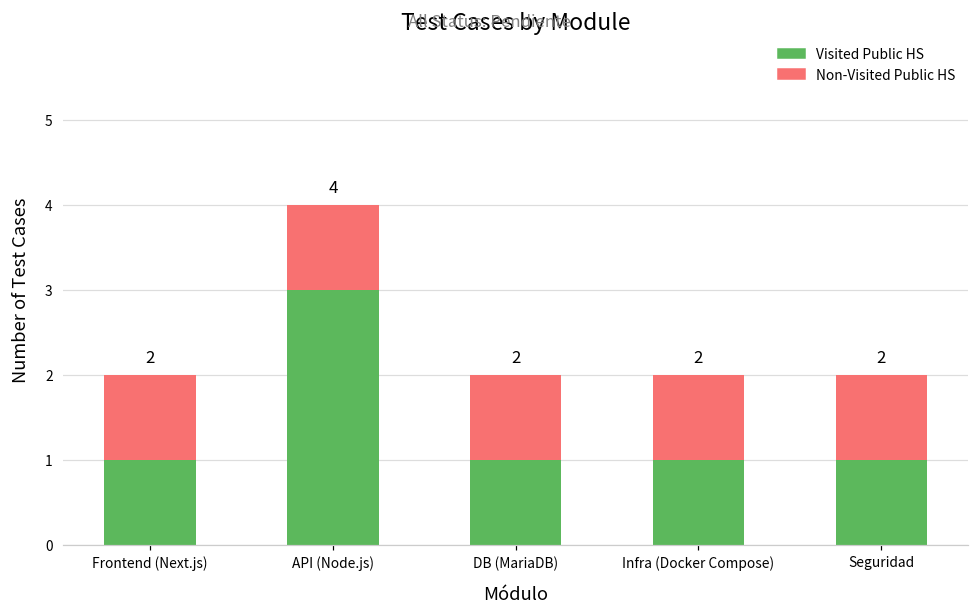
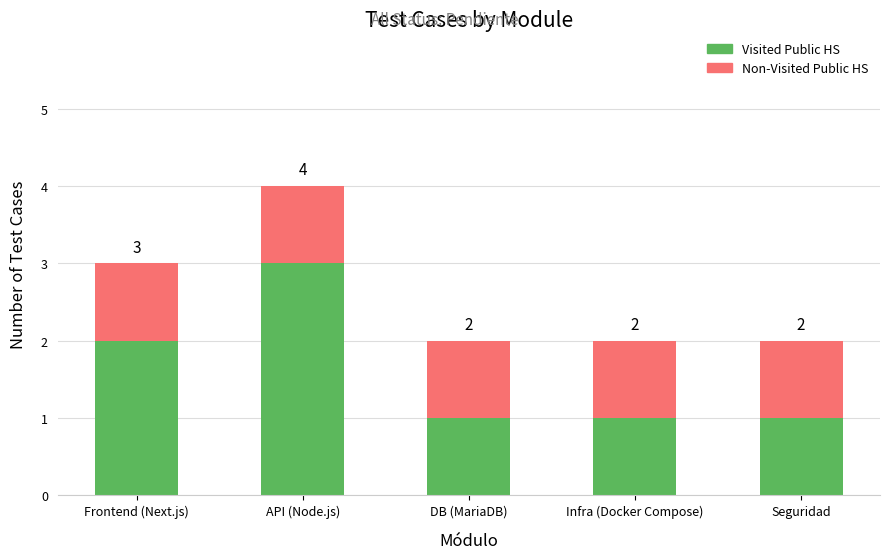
  {
    "Visited Public HS": {
-     "Frontend (Next.js)": 2
+     "Frontend (Next.js)": 3
    }
  }
